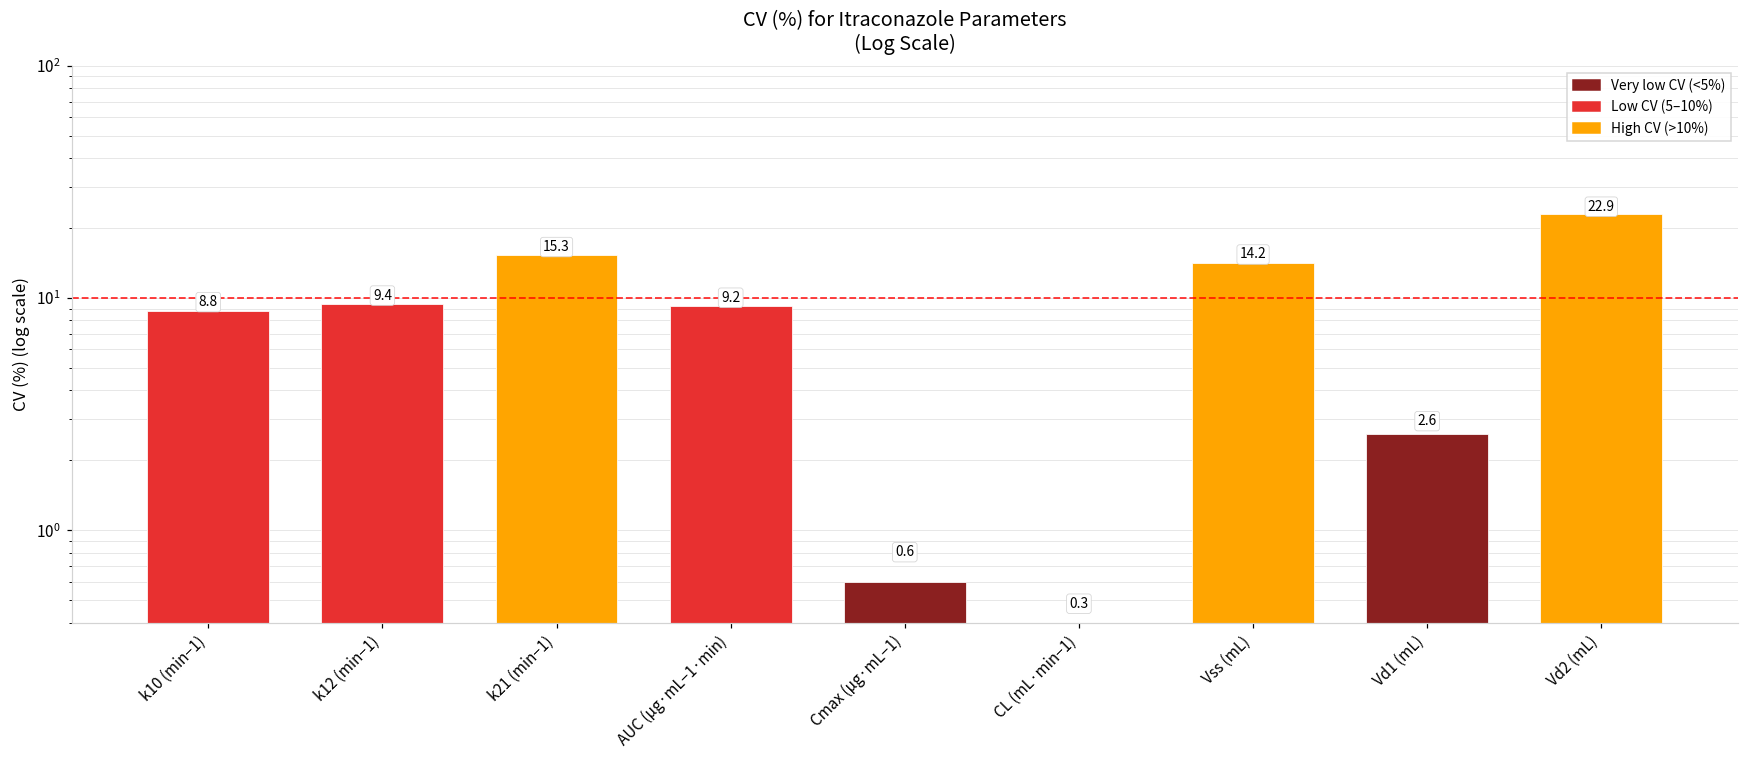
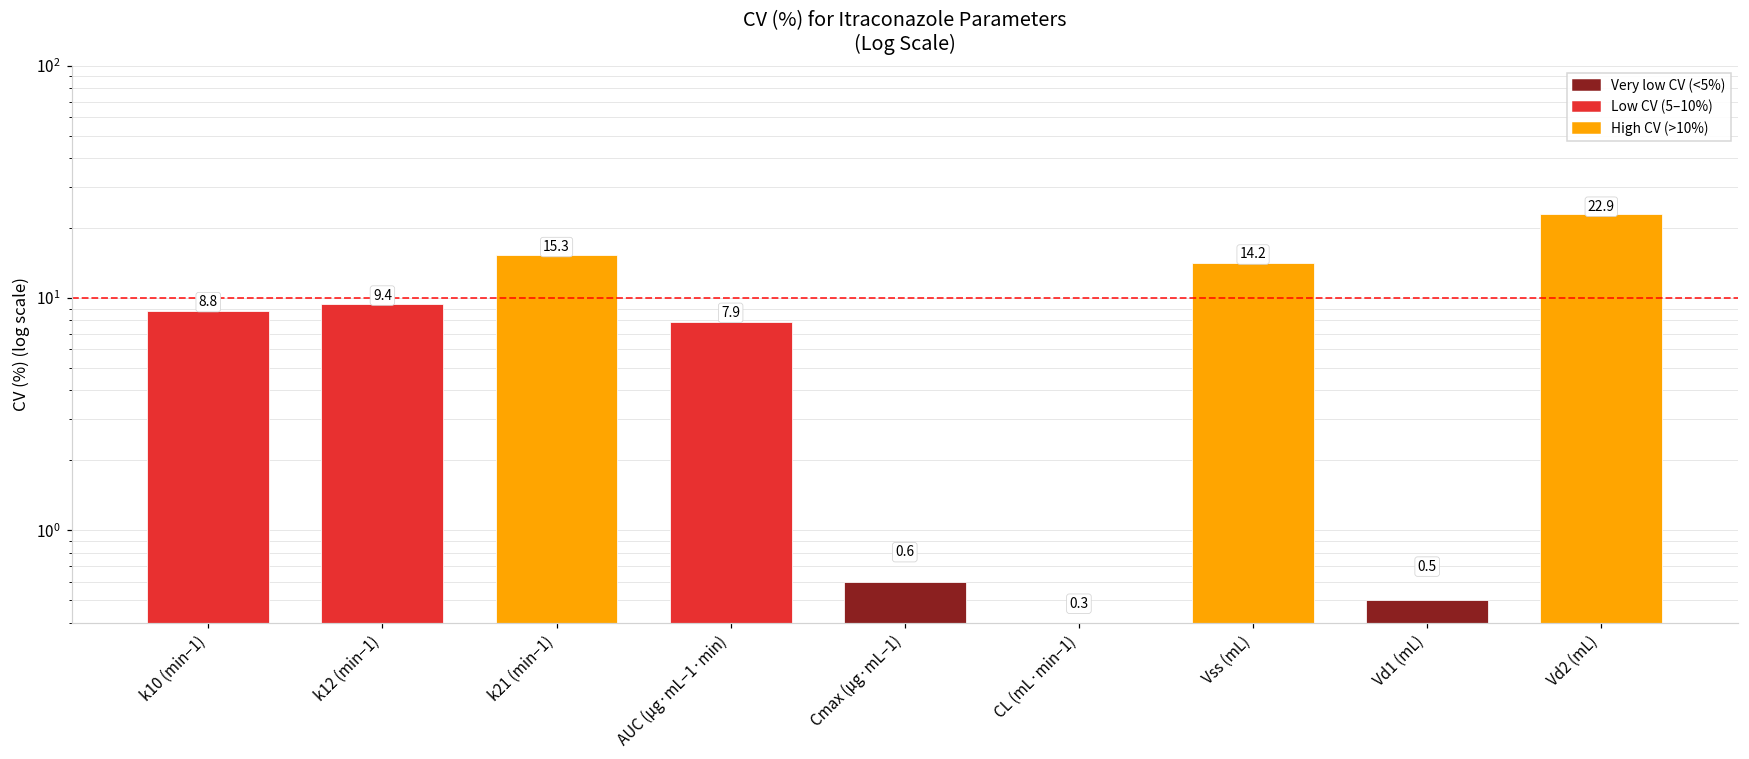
  {
-   "AUC (μg·mL−1·min)": 9.2,
-   "Vd1 (mL)": 2.6
+   "AUC (μg·mL−1·min)": 7.9,
+   "Vd1 (mL)": 0.5
  }
